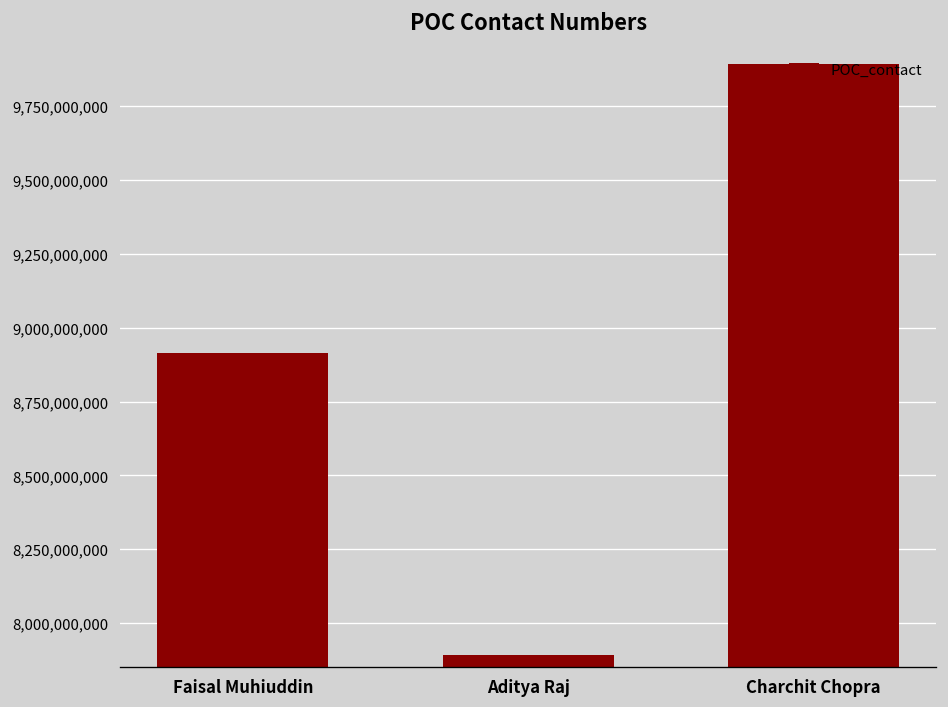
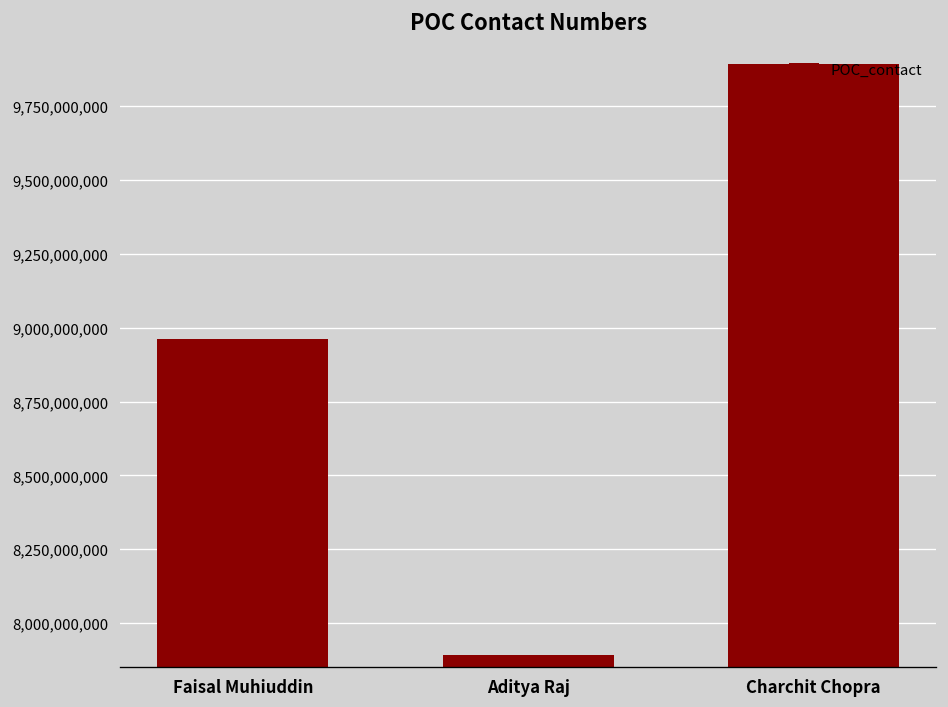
  {
-   "Faisal Muhiuddin": "8,910,000,000",
+   "Faisal Muhiuddin": "8,960,000,000",
    "Aditya Raj": "7,890,000,000",
    "Charchit Chopra": "9,890,000,000"
  }
